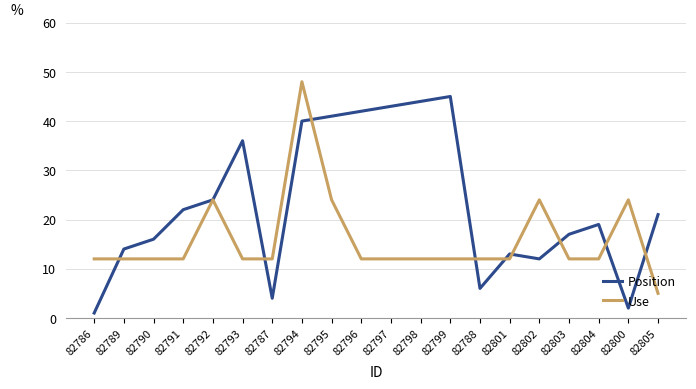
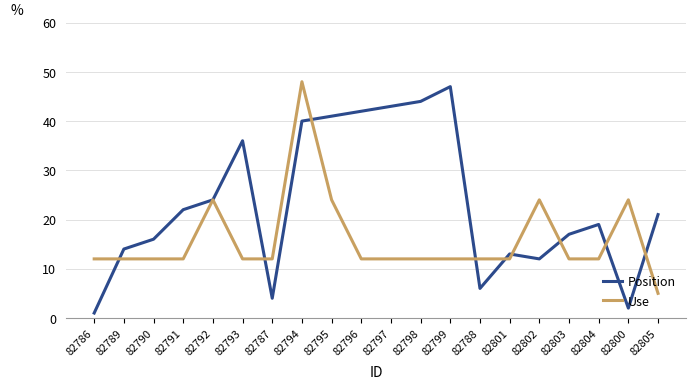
  {
    "Position": {
      "82786": 1,
      "82789": 14,
      "82790": 16,
      "82791": 22,
      "82793": 36,
      "82787": 4,
      "82794": 40,
      "82795": 41,
      "82796": 42,
      "82797": 43,
      "82798": 44,
-     "82799": 45,
+     "82799": 47,
      "82788": 6,
      "82801": 13,
      "82802": 12,
      "82803": 17,
      "82804": 19,
      "82800": 2,
      "82805": 21
    },
    "Use": {
      "82786": 12,
      "82789": 12,
      "82790": 12,
      "82791": 12,
      "82793": 12,
      "82787": 12,
      "82794": 48,
      "82795": 24,
      "82796": 12,
      "82797": 12,
      "82798": 12,
      "82799": 12,
      "82788": 12,
      "82801": 12,
      "82802": 24,
      "82803": 12,
      "82804": 12,
      "82800": 24,
      "82805": 5
    }
  }
